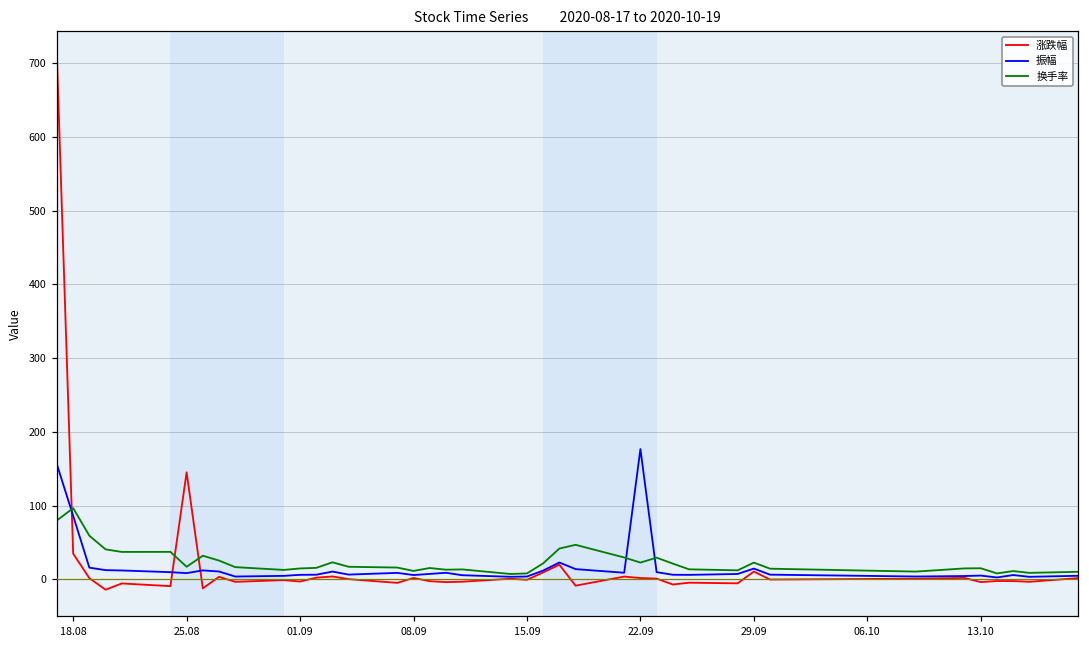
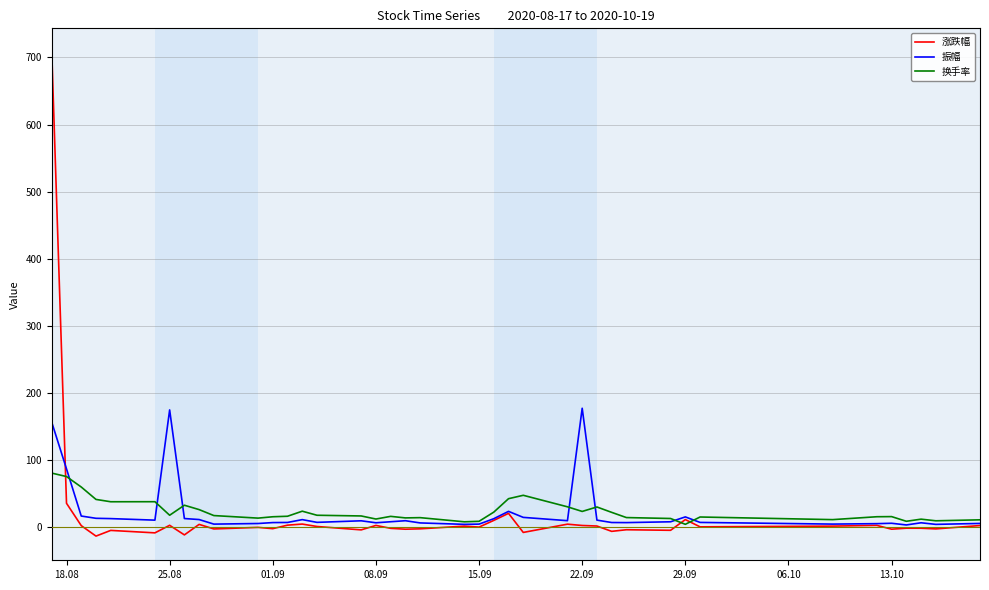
  {
    "涨跌幅": {
      "18.08": 40,
-     "25.08": 150,
+     "25.08": 0,
      "01.09": 0,
      "08.09": 0,
      "15.09": 0,
      "22.09": 0,
      "29.09": 10,
      "13.10": 0
    },
    "振幅": {
      "18.08": 90,
-     "25.08": 10,
+     "25.08": 170,
      "01.09": 10,
      "08.09": 10,
      "15.09": 0,
      "22.09": 180,
      "29.09": 10,
      "13.10": 10
    },
    "换手率": {
-     "18.08": 100,
+     "18.08": 70,
      "25.08": 20,
      "01.09": 10,
      "08.09": 10,
      "15.09": 10,
      "22.09": 20,
-     "29.09": 20,
+     "29.09": 0,
      "13.10": 20
    }
  }
